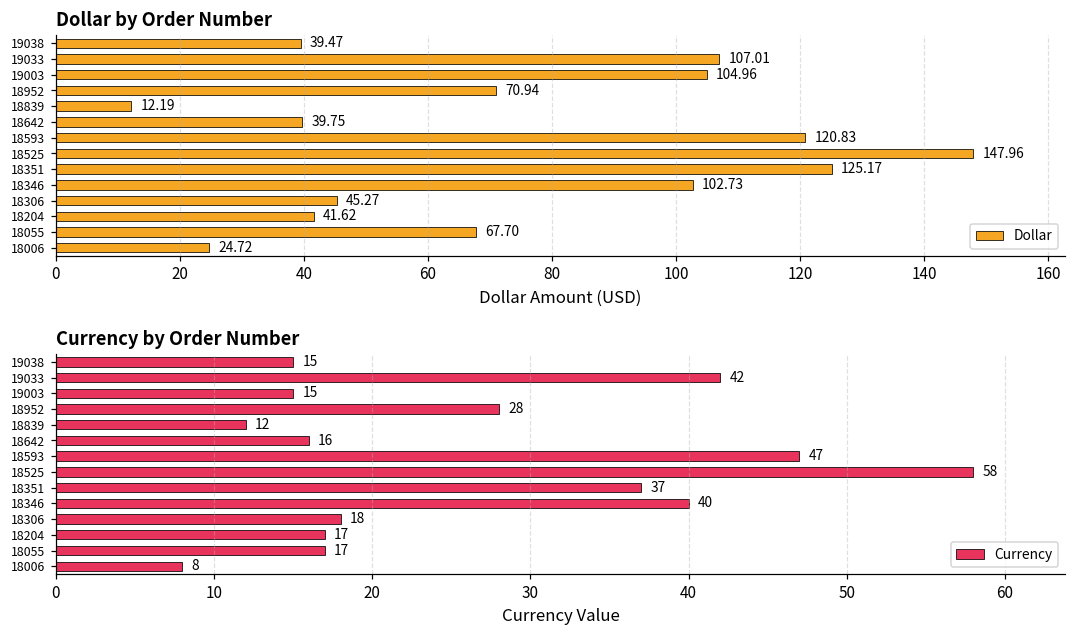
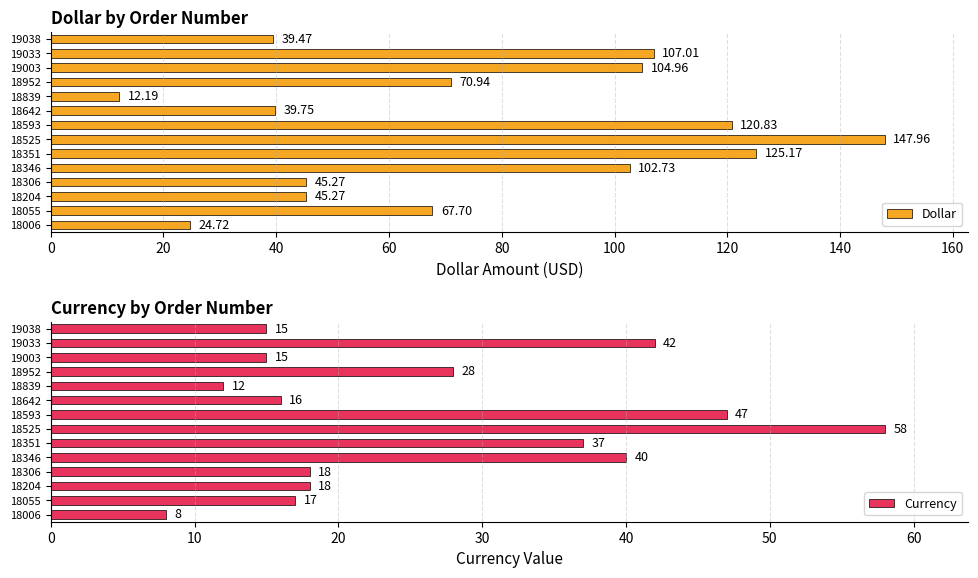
  {
    "Dollar by Order Number": {
      "19038": 39.47,
      "19033": 107.01,
      "19003": 104.96,
      "18952": 70.94,
      "18839": 12.19,
      "18642": 39.75,
      "18593": 120.83,
      "18525": 147.96,
      "18351": 125.17,
      "18346": 102.73,
      "18306": 45.27,
-     "18204": 41.62,
+     "18204": 45.27,
      "18055": 67.70,
      "18006": 24.72
    },
    "Currency by Order Number": {
      "19038": 15,
      "19033": 42,
      "19003": 15,
      "18952": 28,
      "18839": 12,
      "18642": 16,
      "18593": 47,
      "18525": 58,
      "18351": 37,
      "18346": 40,
      "18306": 18,
-     "18204": 17,
+     "18204": 18,
      "18055": 17,
      "18006": 8
    }
  }
